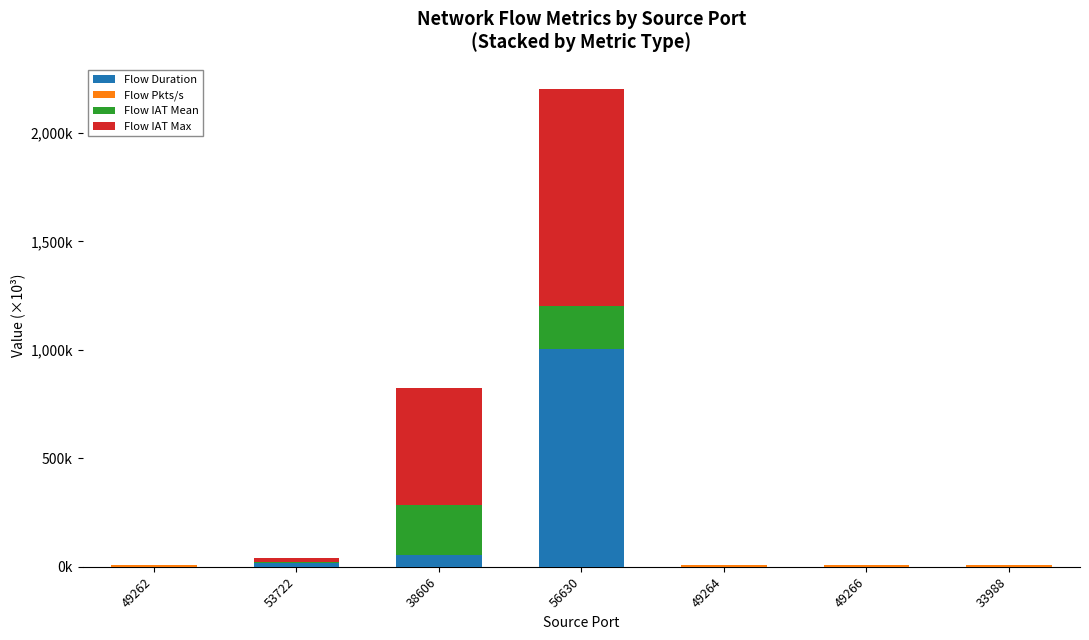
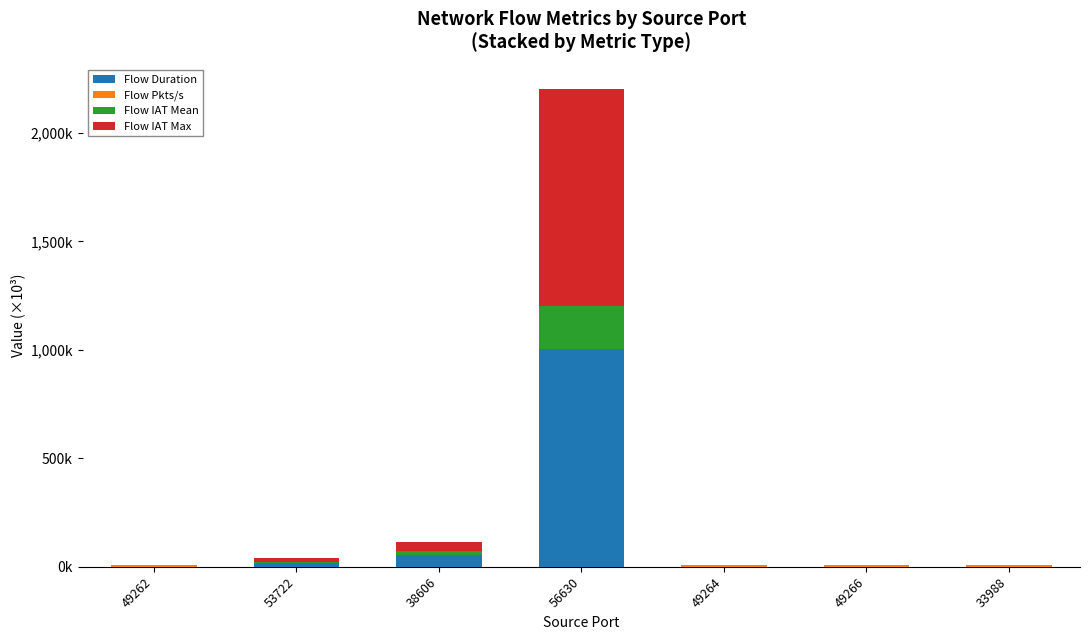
  {
    "Flow Duration": {
      "53722": "20,000",
      "38606": "60,000",
      "56630": "1,000,000"
    },
    "Flow IAT Mean": {
-     "38606": "230,000",
+     "38606": "20,000",
      "56630": "200,000"
    },
    "Flow IAT Max": {
      "53722": "20,000",
-     "38606": "540,000",
+     "38606": "40,000",
      "56630": "1,000,000"
    }
  }
